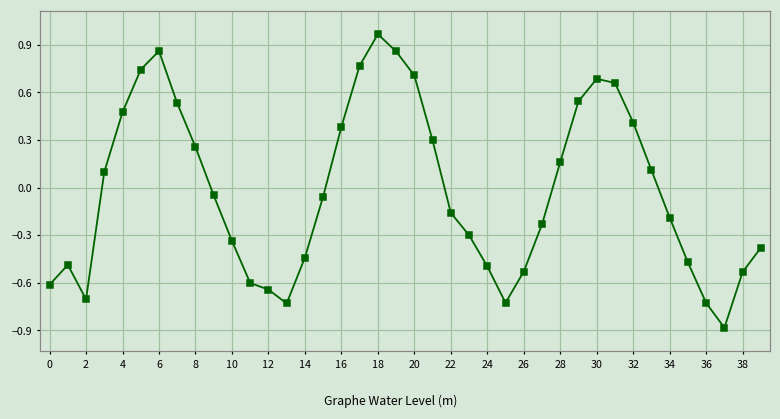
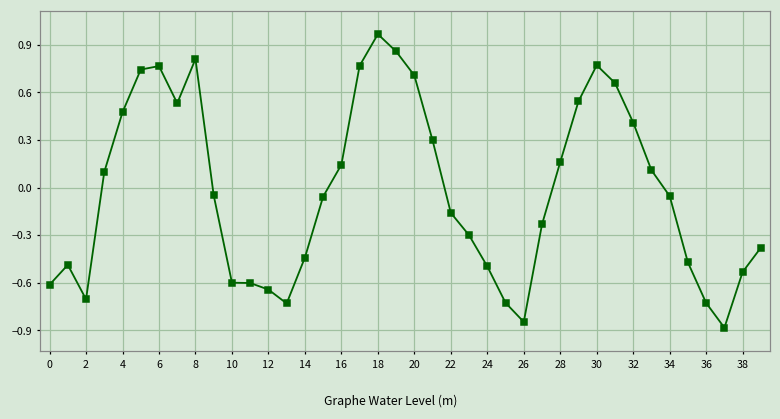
  {
    "0": -0.61,
    "2": -0.70,
    "4": 0.47,
-   "6": 0.86,
-   "8": 0.26,
-   "10": -0.34,
+   "6": 0.76,
+   "8": 0.81,
+   "10": -0.60,
    "12": -0.64,
    "14": -0.44,
-   "16": 0.38,
+   "16": 0.14,
    "18": 0.97,
    "20": 0.71,
    "22": -0.16,
    "24": -0.50,
-   "26": -0.53,
+   "26": -0.85,
    "28": 0.16,
-   "30": 0.68,
+   "30": 0.77,
    "32": 0.41,
-   "34": -0.19,
+   "34": -0.05,
    "36": -0.73,
    "38": -0.53
  }
